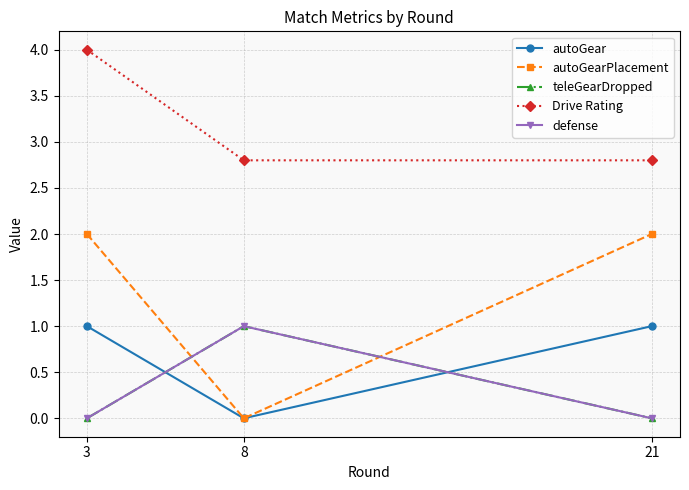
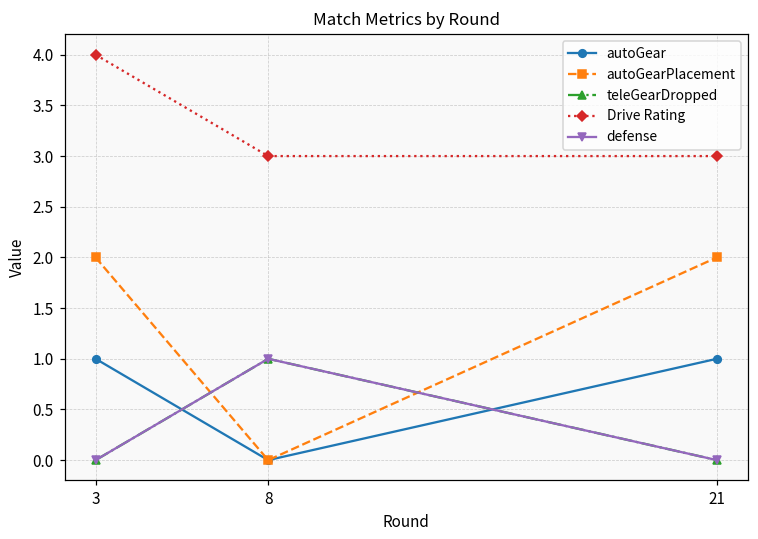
  {
    "autoGear": {
      "3": 1.0,
      "21": 1.0
    },
    "autoGearPlacement": {
      "3": 2.0,
      "21": 2.0
    },
    "defense": {
      "3": 0.0,
      "8": 1.0,
      "21": 0.0
    },
    "Drive Rating": {
      "3": 4.0,
-     "8": 2.8,
-     "21": 2.8
+     "8": 3.0,
+     "21": 3.0
    }
  }
